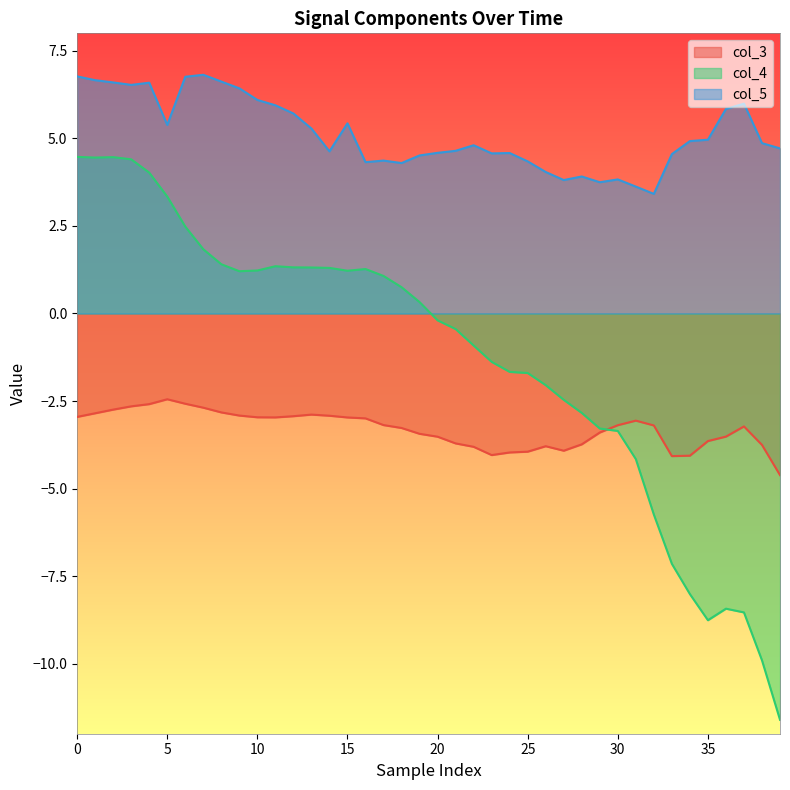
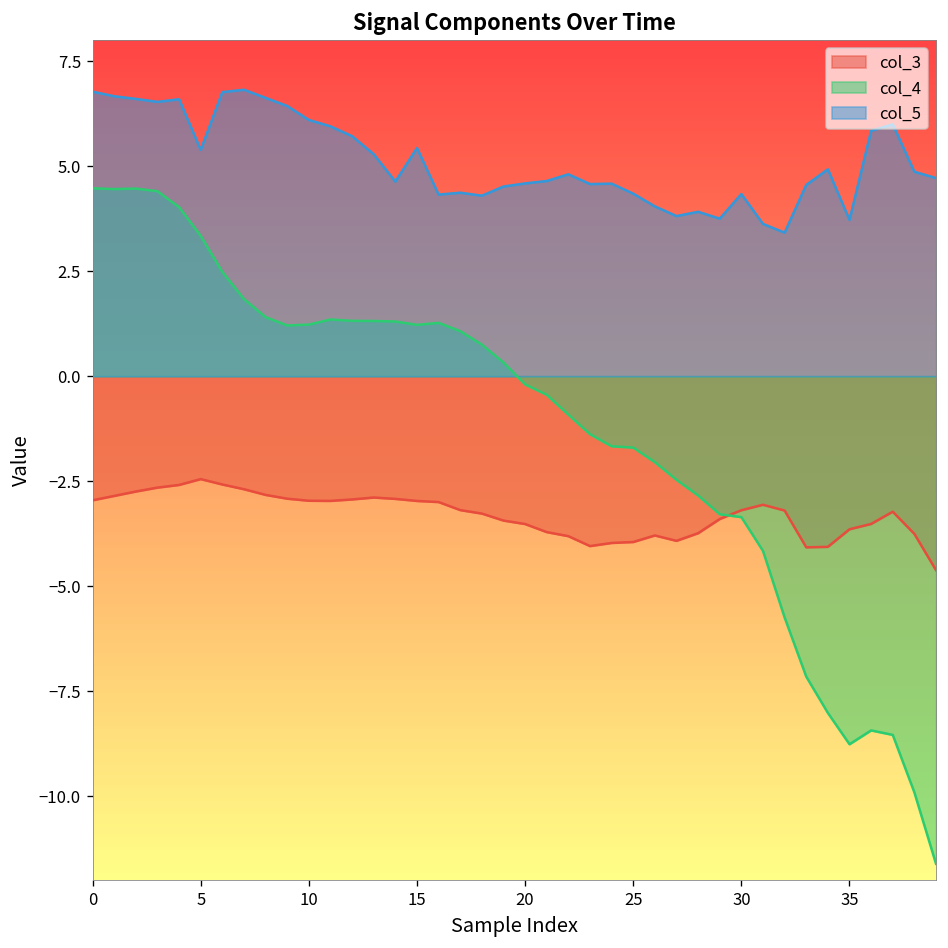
  {
    "col_5": {
      "0": 6.8,
      "5": 5.4,
      "10": 6.1,
      "15": 5.4,
      "20": 4.6,
      "25": 4.3,
-     "30": 3.8,
-     "35": 5.0
+     "30": 4.3,
+     "35": 3.7
    }
  }
